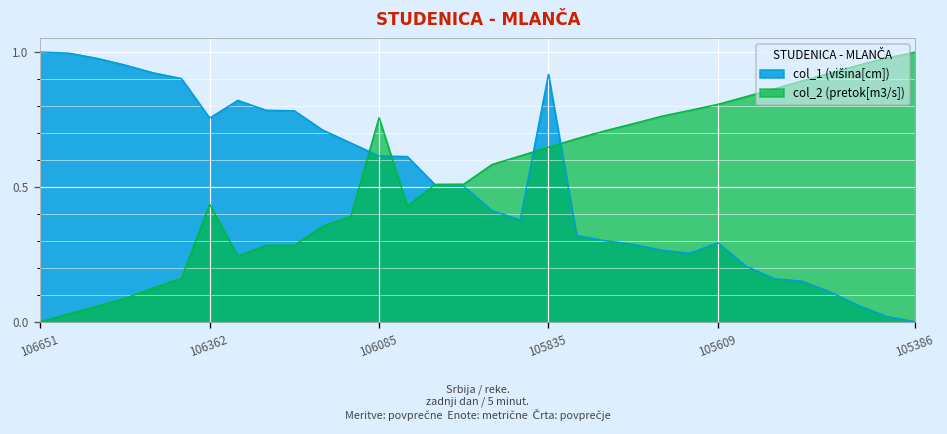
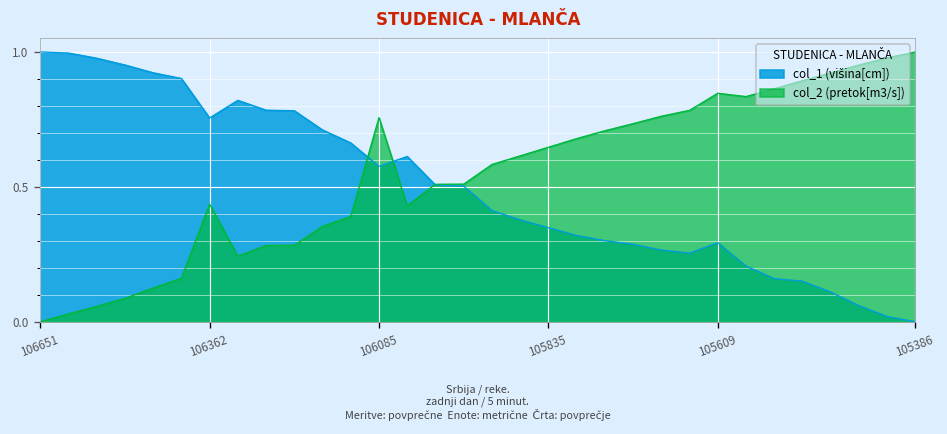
  {
    "col_1 (višina[cm])": {
      "106651": 1.00,
      "106362": 0.76,
-     "106085": 0.61,
-     "105835": 0.92,
+     "106085": 0.58,
+     "105835": 0.35,
      "105609": 0.29,
      "105386": 0.00
    },
    "col_2 (pretok[m3/s])": {
      "106651": 0.00,
      "106362": 0.44,
      "106085": 0.76,
      "105835": 0.65,
-     "105609": 0.81,
+     "105609": 0.85,
      "105386": 1.00
    }
  }
